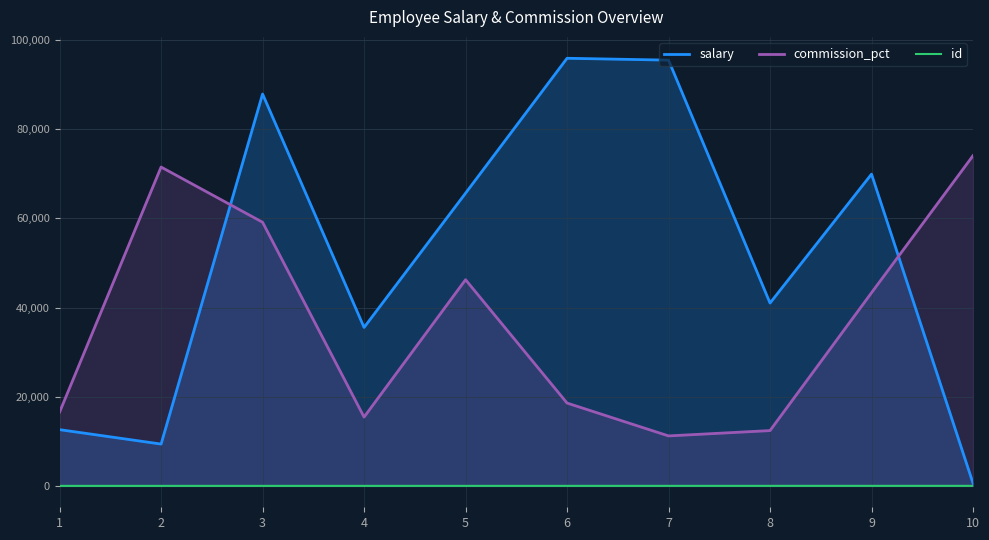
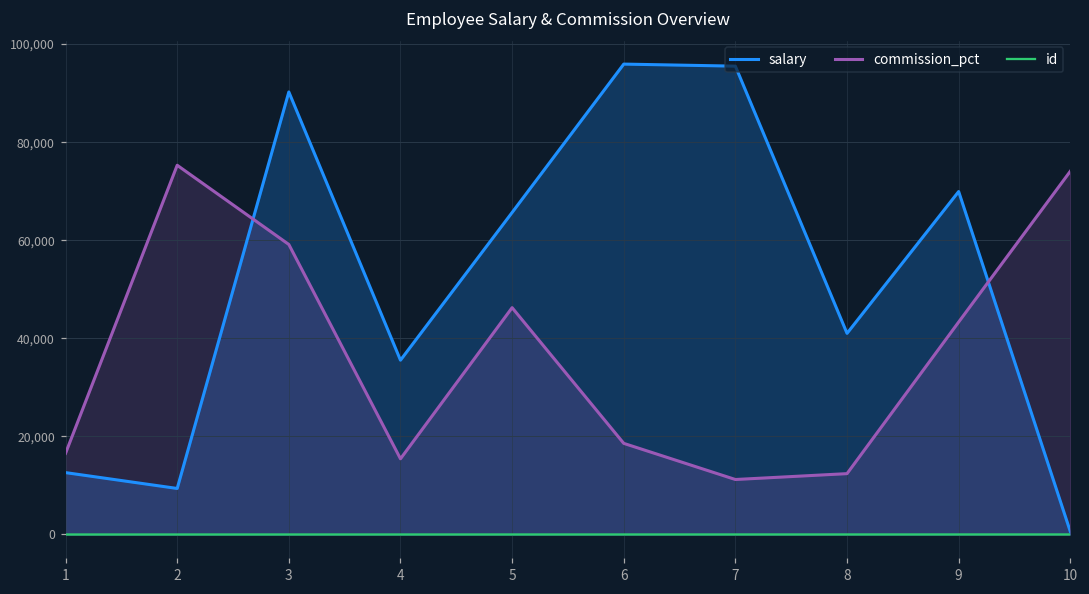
  {
    "salary": {
      "1": "13,000",
      "2": "9,000",
-     "3": "88,000",
+     "3": "90,000",
      "4": "36,000",
      "5": "66,000",
      "6": "96,000",
      "8": "41,000",
      "9": "70,000",
      "10": "1,000"
    },
    "commission_pct": {
      "1": "17,000",
-     "2": "72,000",
+     "2": "75,000",
      "3": "59,000",
      "4": "15,000",
      "5": "46,000",
      "6": "19,000",
      "7": "11,000",
      "8": "12,000",
      "9": "43,000",
      "10": "74,000"
    },
    "id": {
      "1": "0",
      "2": "0",
      "3": "0",
      "4": "0",
      "5": "0",
      "6": "0",
      "7": "0",
      "8": "0",
      "9": "0",
      "10": "0"
    }
  }
